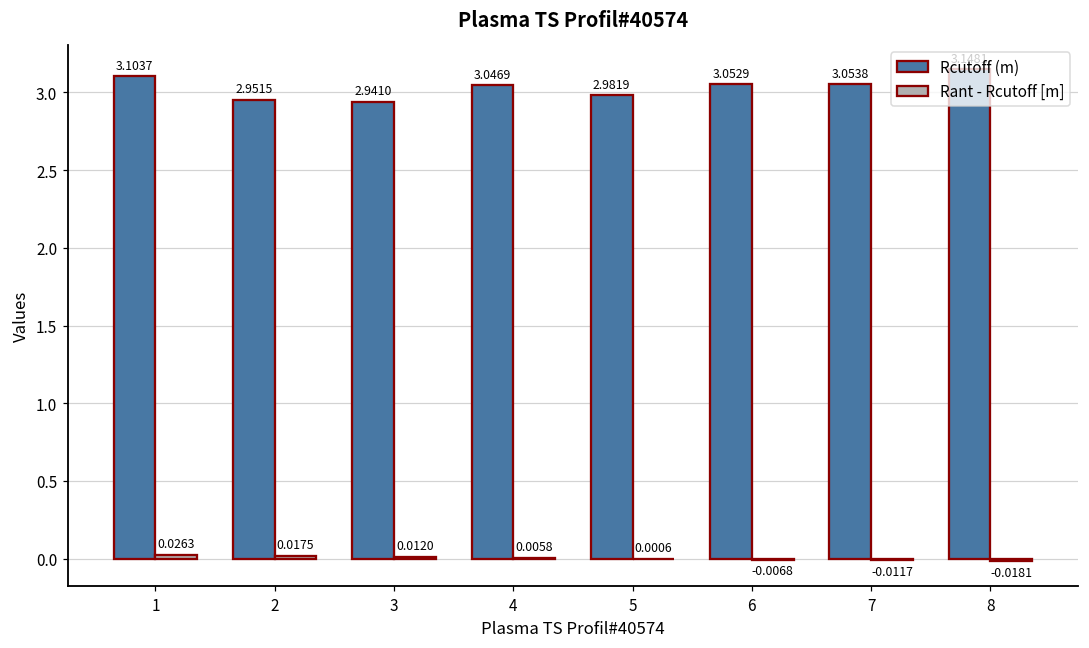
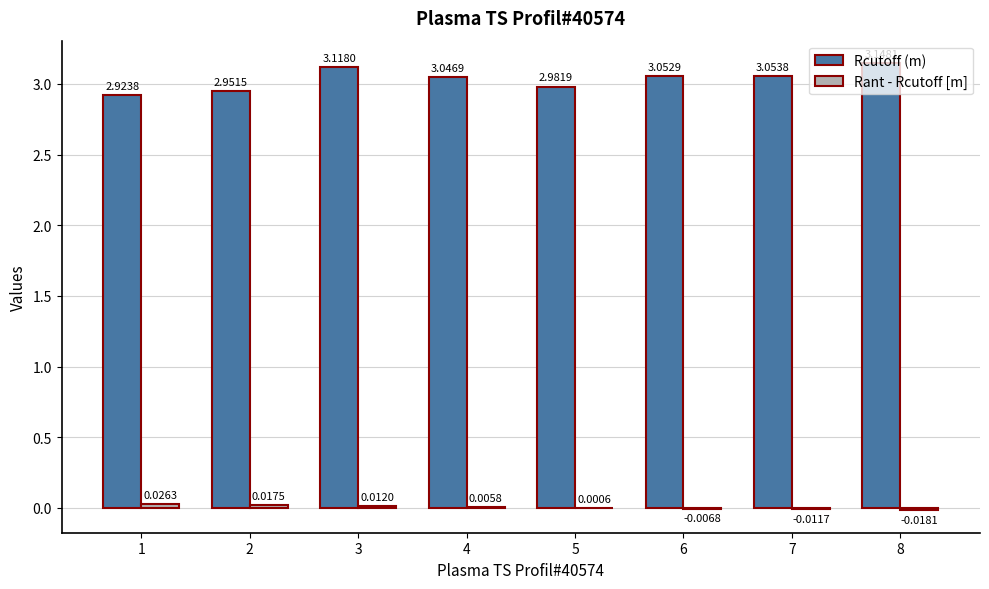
  {
    "Rcutoff (m)": {
-     "1": 3.1037,
+     "1": 2.9238,
      "2": 2.9515,
-     "3": 2.9410,
+     "3": 3.1180,
      "4": 3.0469,
      "5": 2.9819,
      "6": 3.0529,
      "7": 3.0538
    },
    "Rant - Rcutoff [m]": {
      "1": 0.0263,
      "2": 0.0175,
      "3": 0.0120,
      "4": 0.0058,
      "5": 0.0006,
      "6": -0.0068,
      "7": -0.0117,
      "8": -0.0181
    }
  }
